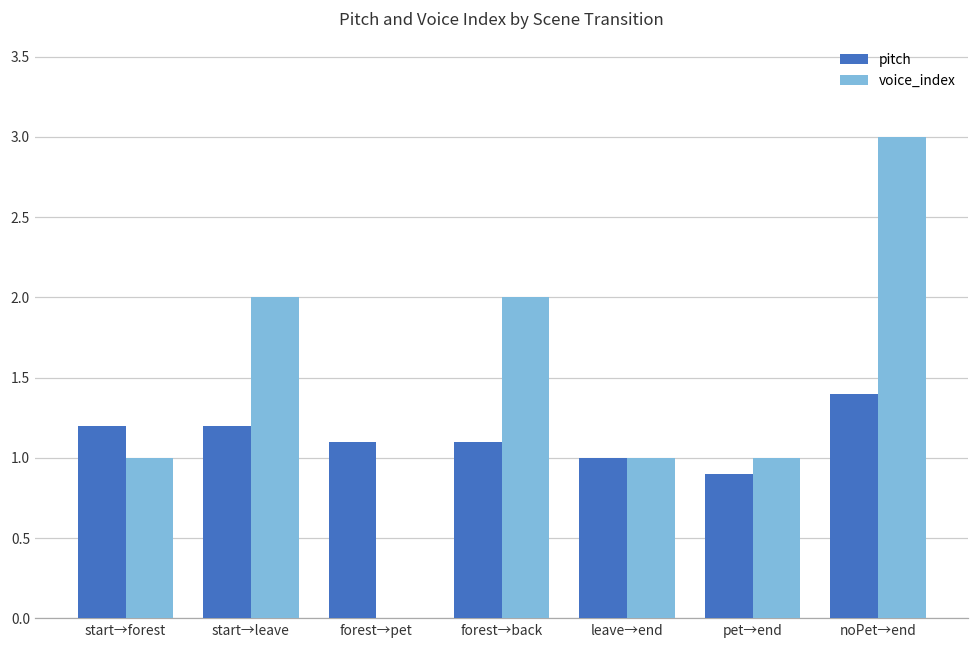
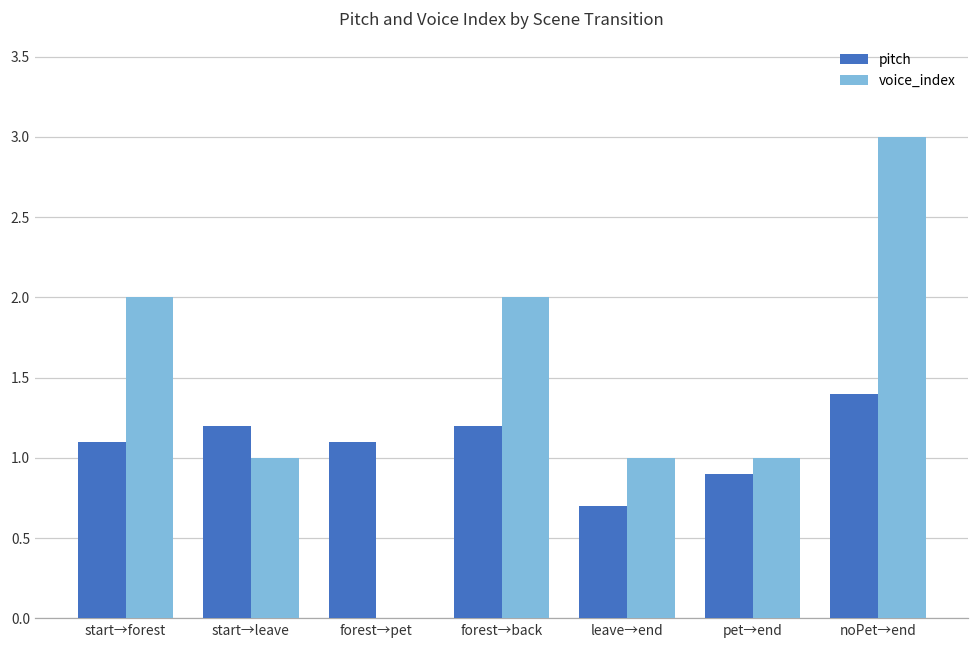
  {
    "pitch": {
-     "start→forest": 1.2,
+     "start→forest": 1.1,
      "start→leave": 1.2,
      "forest→pet": 1.1,
-     "forest→back": 1.1,
-     "leave→end": 1.0,
+     "forest→back": 1.2,
+     "leave→end": 0.7,
      "pet→end": 0.9,
      "noPet→end": 1.4
    },
    "voice_index": {
-     "start→forest": 1,
-     "start→leave": 2,
+     "start→forest": 2,
+     "start→leave": 1,
      "forest→pet": 0,
      "forest→back": 2,
      "leave→end": 1,
      "pet→end": 1,
      "noPet→end": 3
    }
  }
